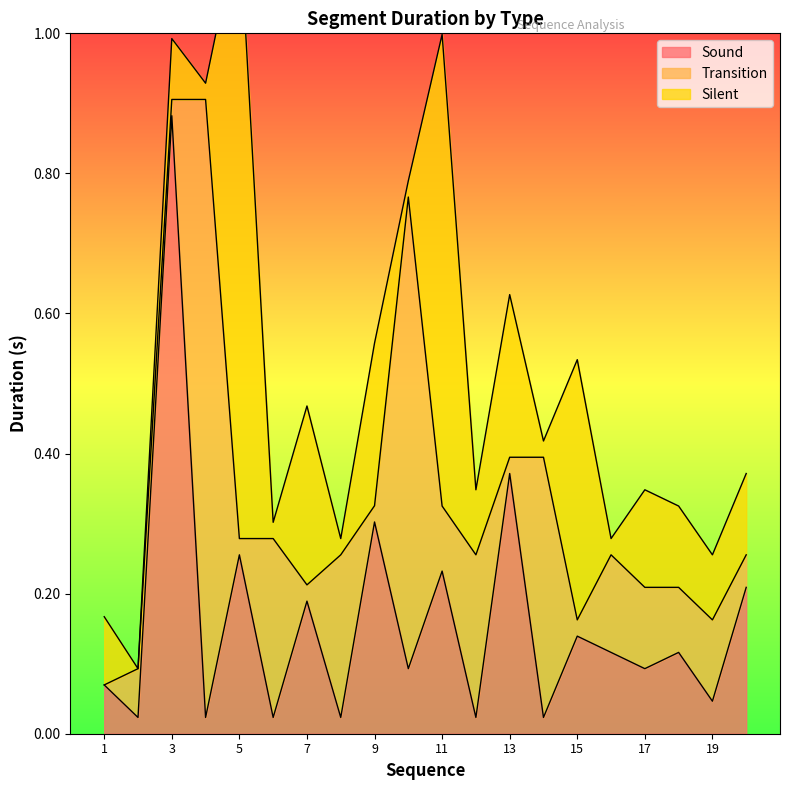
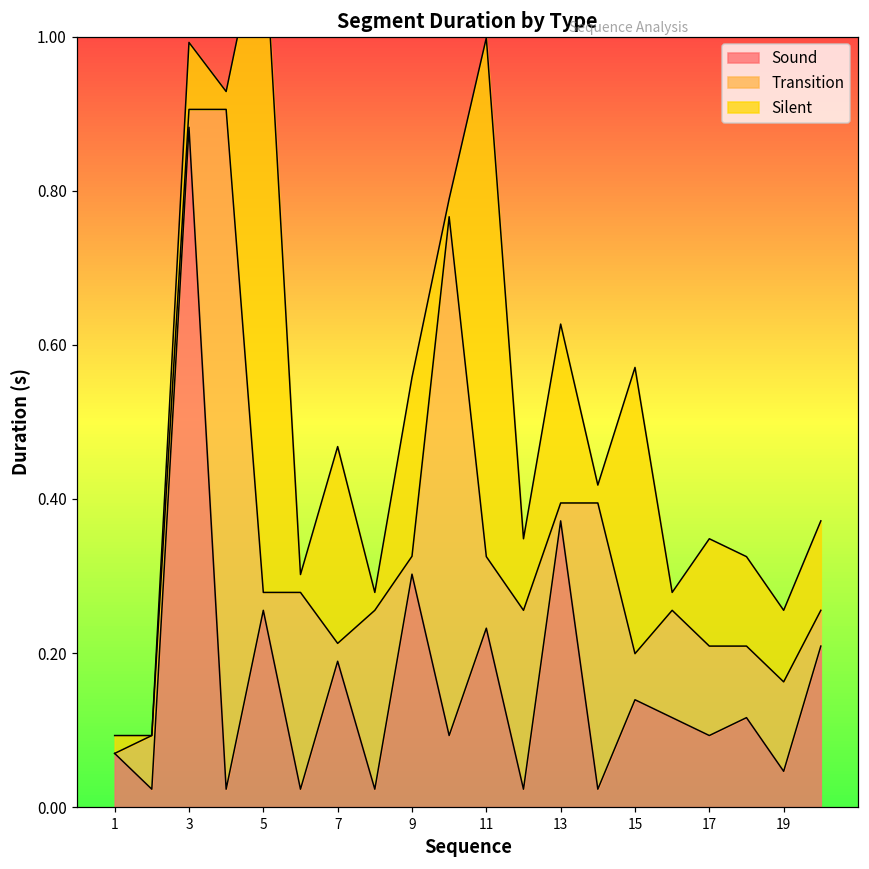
  {
    "Sound": {
      "3": 0.88,
      "5": 0.26,
      "7": 0.19,
      "9": 0.30,
      "11": 0.23,
      "13": 0.37,
      "15": 0.14,
      "17": 0.09,
      "19": 0.05
    },
    "Transition": {
      "3": 0.02,
      "5": 0.02,
      "7": 0.02,
      "9": 0.02,
      "11": 0.09,
      "13": 0.02,
-     "15": 0.02,
+     "15": 0.06,
      "17": 0.12,
      "19": 0.12
    },
    "Silent": {
-     "1": 0.10,
+     "1": 0.02,
      "3": 0.09,
      "7": 0.26,
      "9": 0.23,
      "11": 0.67,
      "13": 0.23,
      "15": 0.37,
      "17": 0.14,
      "19": 0.09
    }
  }
